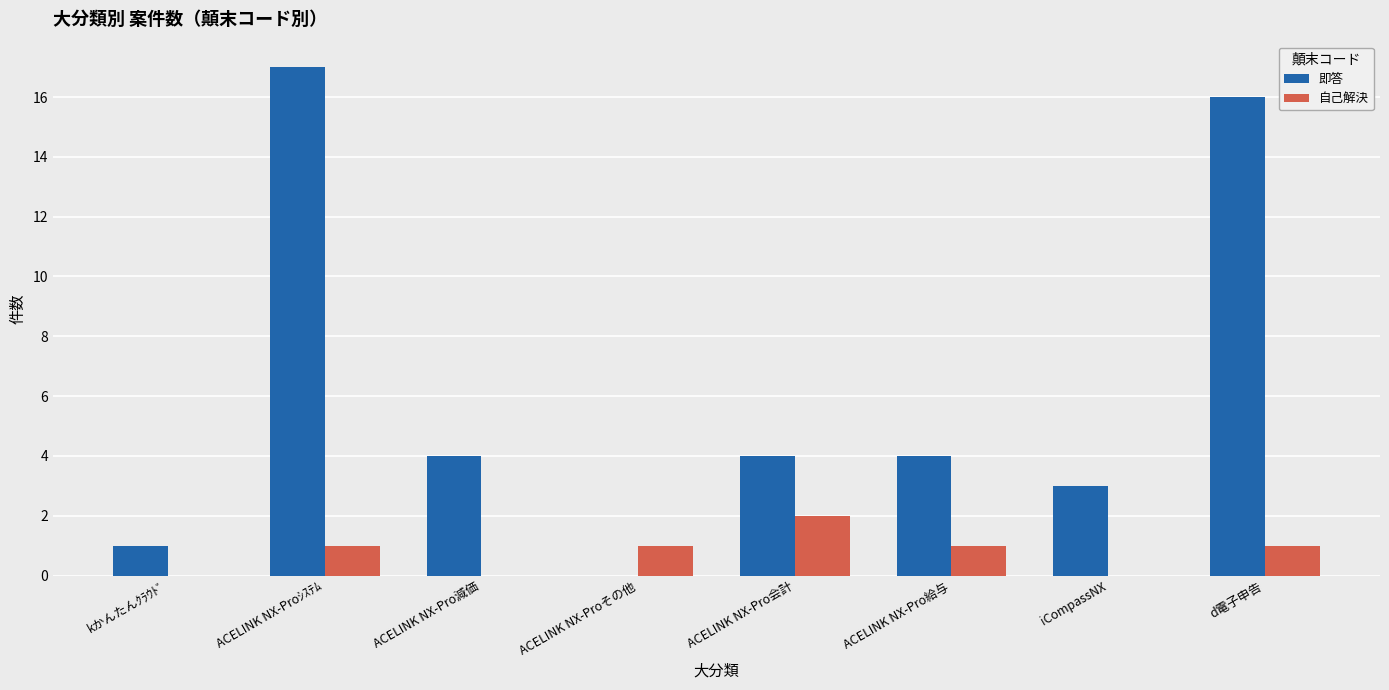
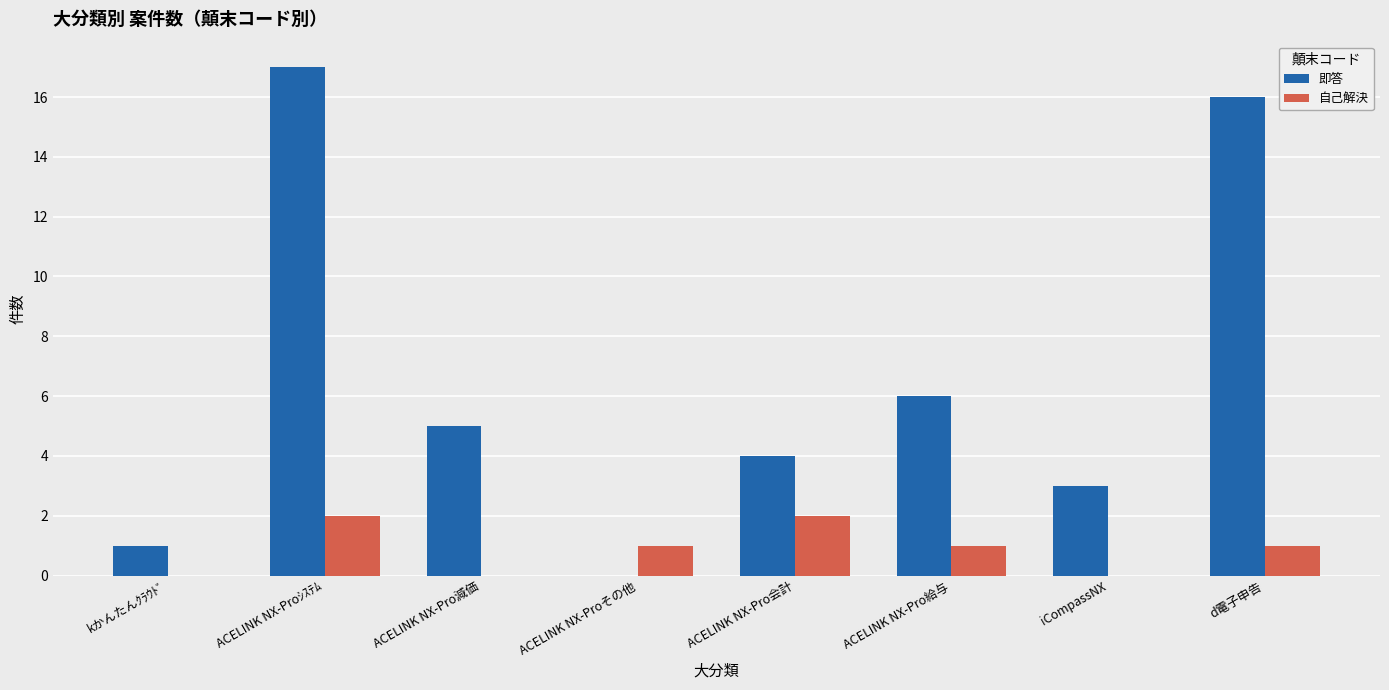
  {
    "即答": {
      "kかんたんｸﾗｳﾄﾞ": 1,
      "ACELINK NX-Proｼｽﾃﾑ": 17,
-     "ACELINK NX-Pro減価": 4,
+     "ACELINK NX-Pro減価": 5,
      "ACELINK NX-Proその他": 0,
      "ACELINK NX-Pro会計": 4,
-     "ACELINK NX-Pro給与": 4,
+     "ACELINK NX-Pro給与": 6,
      "iCompassNX": 3,
      "d電子申告": 16
    },
    "自己解決": {
      "kかんたんｸﾗｳﾄﾞ": 0,
-     "ACELINK NX-Proｼｽﾃﾑ": 1,
+     "ACELINK NX-Proｼｽﾃﾑ": 2,
      "ACELINK NX-Pro減価": 0,
      "ACELINK NX-Proその他": 1,
      "ACELINK NX-Pro会計": 2,
      "ACELINK NX-Pro給与": 1,
      "iCompassNX": 0,
      "d電子申告": 1
    }
  }
